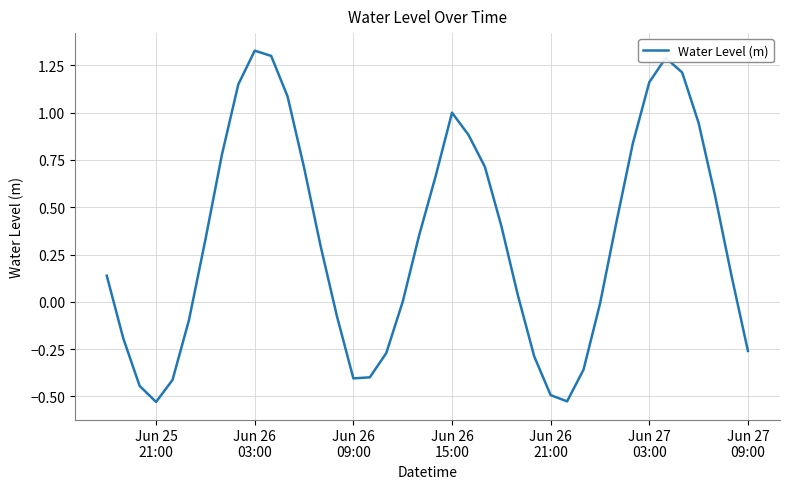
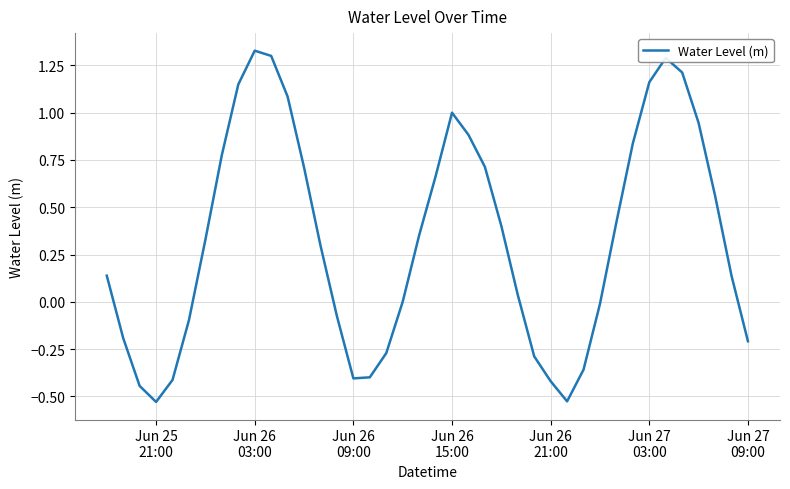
  {
    "Jun 25 21:00": -0.53,
    "Jun 26 03:00": 1.33,
    "Jun 26 09:00": -0.40,
    "Jun 26 15:00": 1.00,
-   "Jun 26 21:00": -0.49,
+   "Jun 26 21:00": -0.42,
    "Jun 27 03:00": 1.16,
-   "Jun 27 09:00": -0.26
+   "Jun 27 09:00": -0.21
  }
